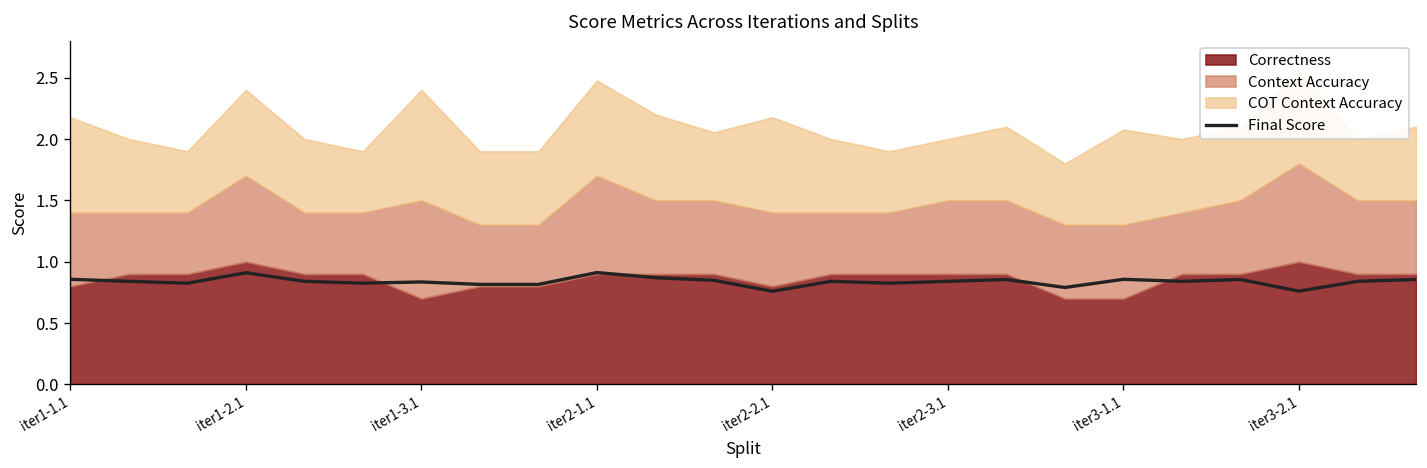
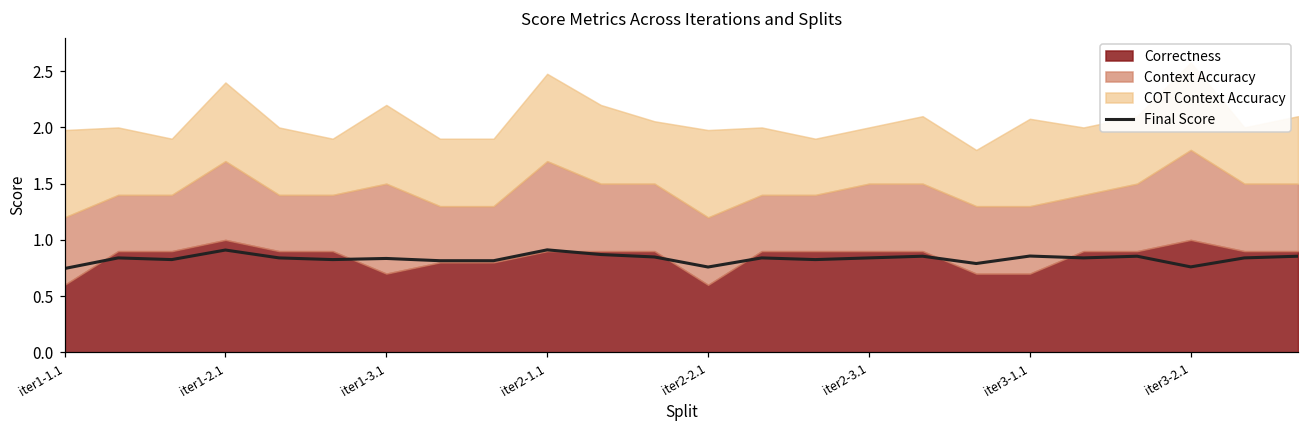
  {
    "Final Score": {
-     "iter1-1.1": 0.86,
+     "iter1-1.1": 0.75,
      "iter1-2.1": 0.91,
      "iter1-3.1": 0.84,
      "iter2-2.1": 0.76,
      "iter2-3.1": 0.84,
      "iter3-1.1": 0.86,
      "iter3-2.1": 0.76
    },
    "Correctness": {
-     "iter1-1.1": 0.8,
+     "iter1-1.1": 0.6,
      "iter1-2.1": 1.0,
      "iter1-3.1": 0.7,
-     "iter2-2.1": 0.8,
+     "iter2-2.1": 0.6,
      "iter2-3.1": 0.9,
      "iter3-1.1": 0.7,
      "iter3-2.1": 1.0
    },
    "Context Accuracy": {
      "iter1-1.1": 0.60,
      "iter1-2.1": 0.70,
      "iter1-3.1": 0.80,
      "iter2-1.1": 0.80,
      "iter2-2.1": 0.60,
      "iter2-3.1": 0.60,
      "iter3-1.1": 0.60,
      "iter3-2.1": 0.80
    },
    "COT Context Accuracy": {
      "iter1-1.1": 0.8,
      "iter1-2.1": 0.7,
-     "iter1-3.1": 0.9,
+     "iter1-3.1": 0.7,
      "iter2-1.1": 0.8,
      "iter2-2.1": 0.8,
      "iter2-3.1": 0.5,
      "iter3-1.1": 0.8
    }
  }
